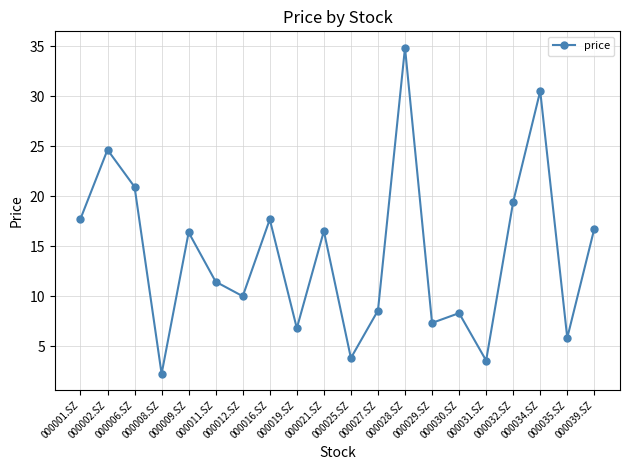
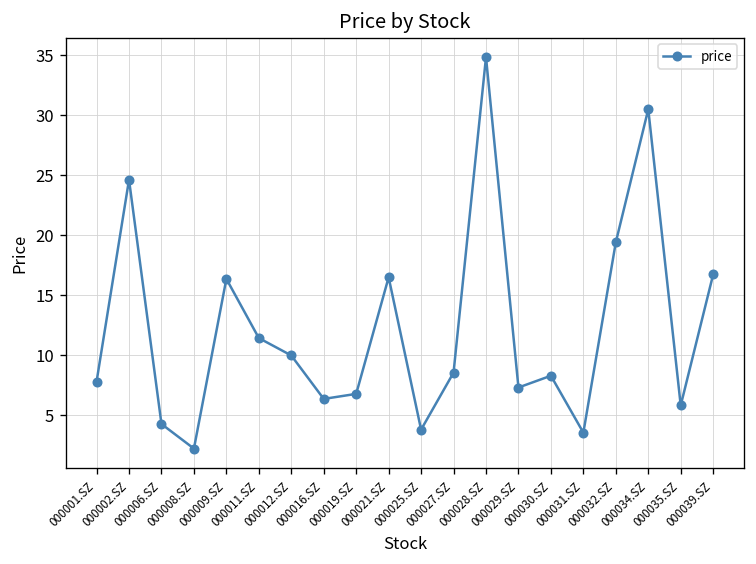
  {
-   "000001.SZ": 17.7,
+   "000001.SZ": 7.8,
    "000002.SZ": 24.6,
-   "000006.SZ": 20.9,
+   "000006.SZ": 4.3,
    "000008.SZ": 2.2,
    "000009.SZ": 16.4,
    "000011.SZ": 11.4,
    "000012.SZ": 10.0,
-   "000016.SZ": 17.7,
+   "000016.SZ": 6.4,
    "000019.SZ": 6.8,
    "000021.SZ": 16.5,
    "000025.SZ": 3.8,
    "000027.SZ": 8.6,
    "000028.SZ": 34.8,
    "000029.SZ": 7.3,
    "000030.SZ": 8.3,
    "000031.SZ": 3.6,
    "000032.SZ": 19.4,
    "000034.SZ": 30.5,
    "000035.SZ": 5.8,
    "000039.SZ": 16.7
  }
